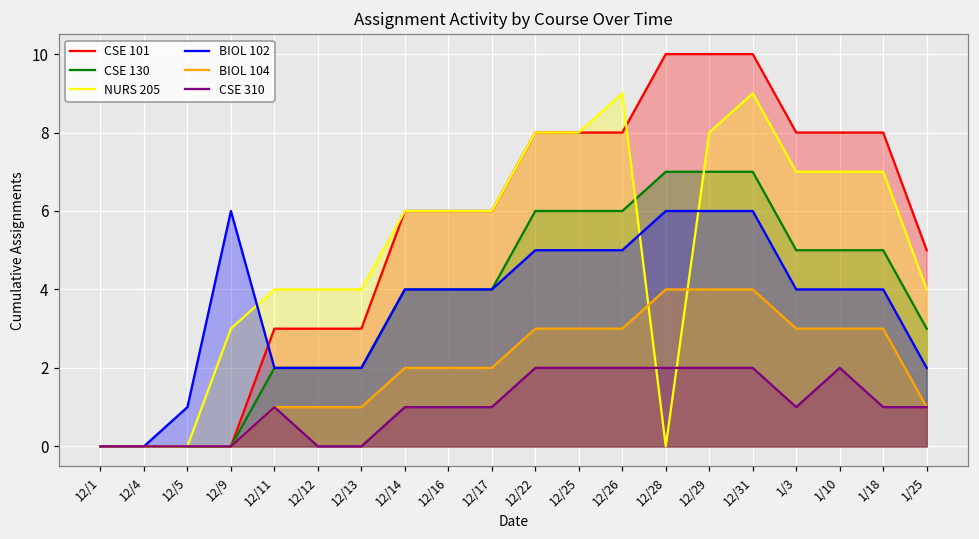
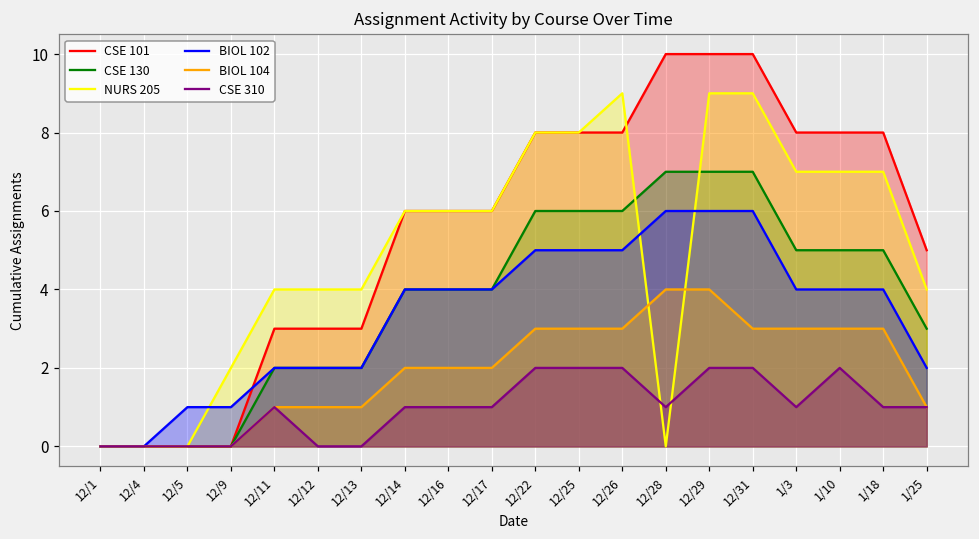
  {
    "CSE 101": {
      "12/11": 3,
      "12/12": 3,
      "12/13": 3,
      "12/26": 8,
      "12/28": 10,
      "12/29": 10,
      "12/31": 10,
      "1/3": 8,
      "1/10": 8,
      "1/18": 8,
      "1/25": 5
    },
    "CSE 130": {
      "12/22": 6,
      "12/25": 6,
      "12/26": 6,
      "12/28": 7,
      "12/29": 7,
      "12/31": 7,
      "1/3": 5,
      "1/10": 5,
      "1/18": 5,
      "1/25": 3
    },
    "NURS 205": {
-     "12/9": 3,
+     "12/9": 2,
      "12/11": 4,
      "12/12": 4,
      "12/13": 4,
      "12/26": 9,
      "12/28": 0,
-     "12/29": 8,
+     "12/29": 9,
      "12/31": 9,
      "1/3": 7,
      "1/10": 7,
      "1/18": 7,
      "1/25": 4
    },
    "BIOL 102": {
      "12/5": 1,
-     "12/9": 6,
+     "12/9": 1,
      "12/22": 5,
      "12/25": 5,
      "12/26": 5,
      "12/28": 6,
      "12/29": 6,
      "12/31": 6,
      "1/3": 4,
      "1/10": 4,
      "1/18": 4,
      "1/25": 2
    },
    "BIOL 104": {
      "12/12": 1,
      "12/13": 1,
      "12/14": 2,
      "12/16": 2,
      "12/17": 2,
      "12/22": 3,
      "12/25": 3,
      "12/26": 3,
      "12/28": 4,
      "12/29": 4,
-     "12/31": 4,
+     "12/31": 3,
      "1/3": 3,
      "1/10": 3,
      "1/18": 3
    },
    "CSE 310": {
      "12/12": 0,
      "12/13": 0,
      "12/14": 1,
      "12/16": 1,
      "12/17": 1,
      "12/22": 2,
      "12/25": 2,
      "12/26": 2,
-     "12/28": 2,
+     "12/28": 1,
      "12/29": 2,
      "12/31": 2,
      "1/3": 1,
      "1/10": 2,
      "1/18": 1
    }
  }
